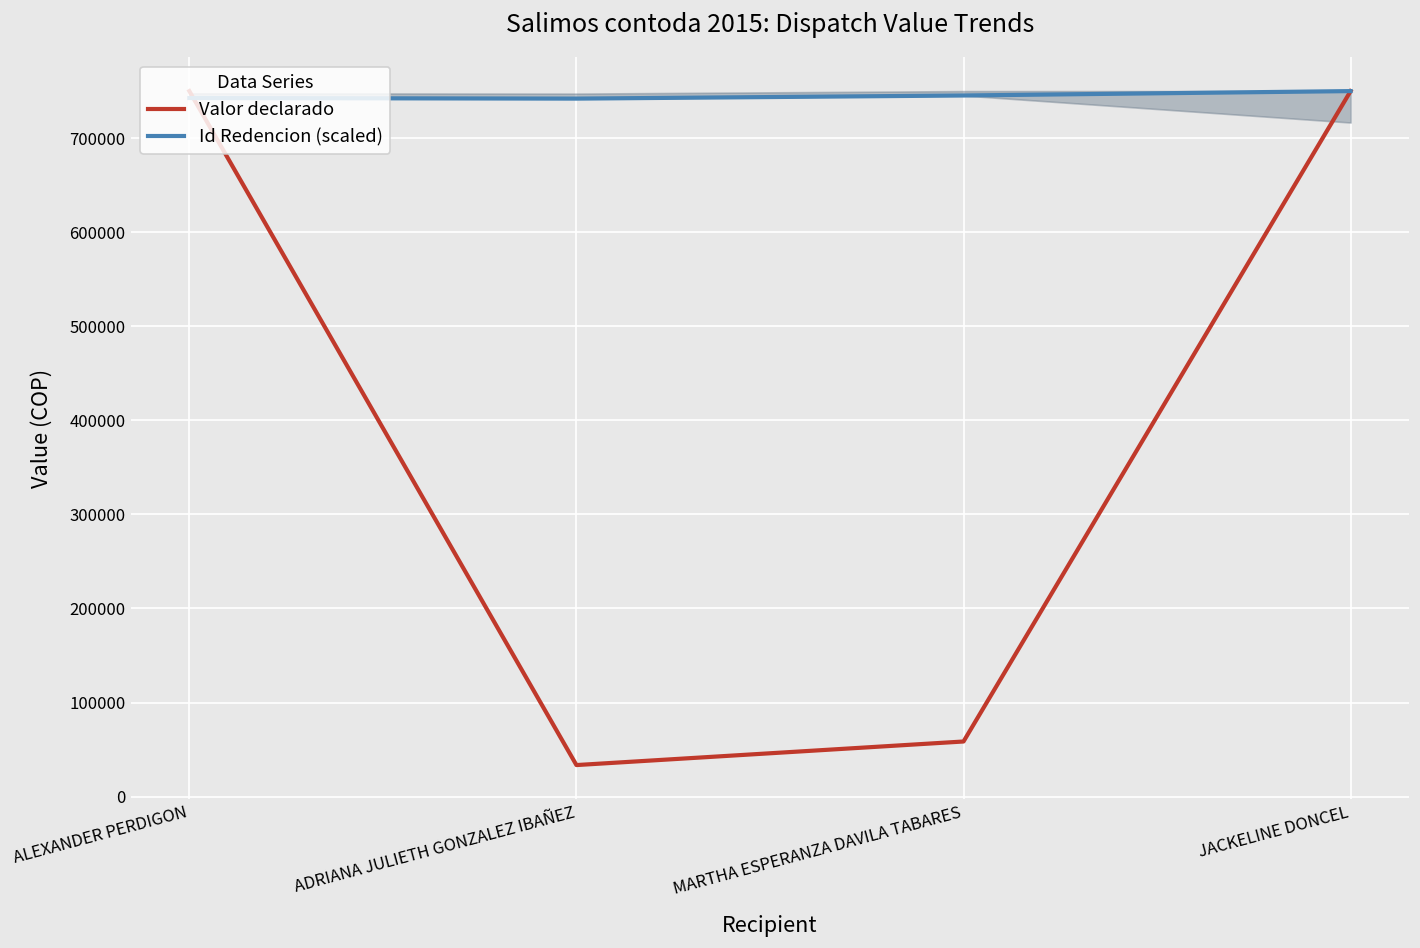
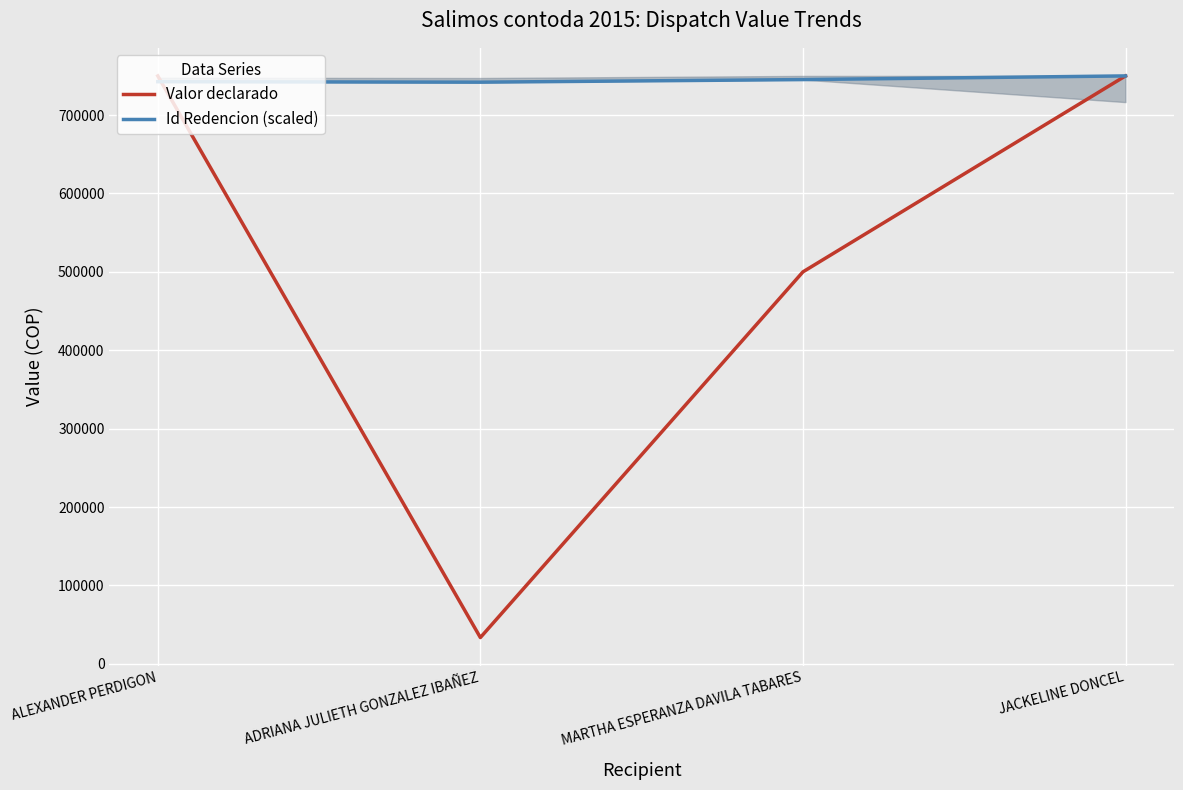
  {
    "Valor declarado": {
      "ADRIANA JULIETH GONZALEZ IBAÑEZ": 30000,
-     "MARTHA ESPERANZA DAVILA TABARES": 60000
+     "MARTHA ESPERANZA DAVILA TABARES": 500000
    }
  }
